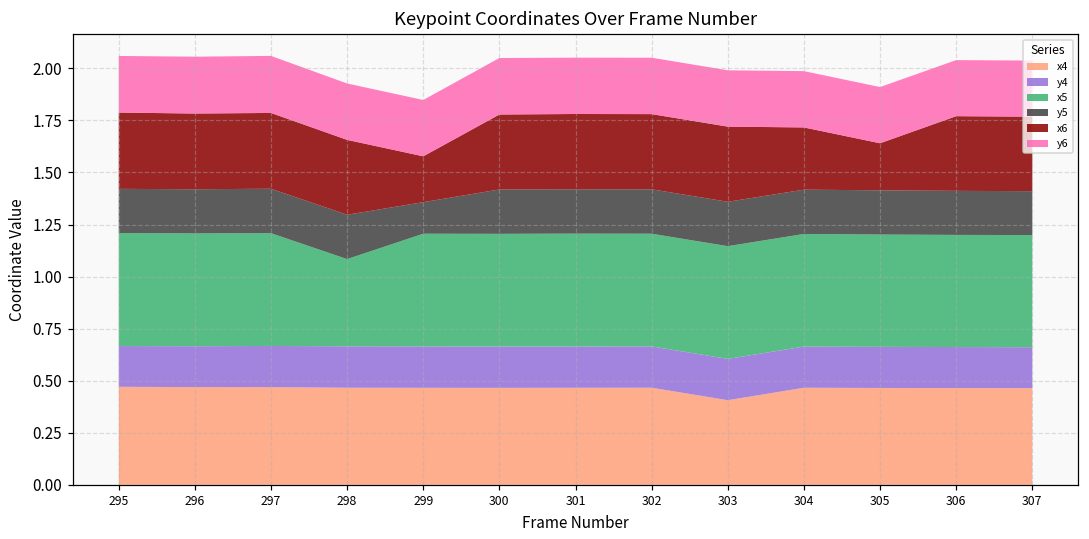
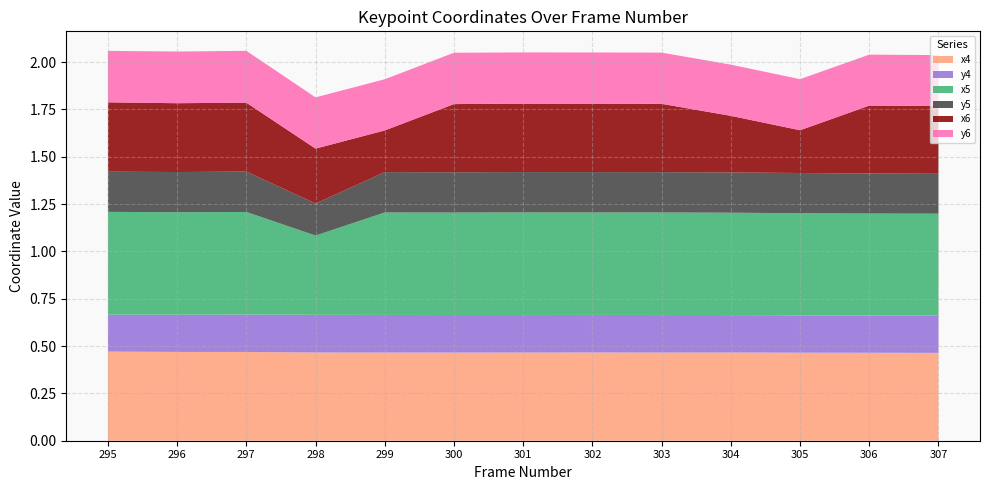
  {
    "x4": {
      "295": 0.47,
      "296": 0.47,
      "297": 0.47,
      "298": 0.47,
      "299": 0.47,
      "300": 0.47,
      "301": 0.47,
      "302": 0.47,
-     "303": 0.41,
+     "303": 0.47,
      "304": 0.47,
      "305": 0.47,
      "306": 0.46,
      "307": 0.46
    },
    "y4": {
      "295": 0.20,
      "296": 0.20,
      "297": 0.20,
      "298": 0.20,
      "299": 0.20,
      "300": 0.20,
      "301": 0.20,
      "302": 0.20,
      "303": 0.20,
      "304": 0.20,
      "305": 0.20,
      "306": 0.20,
      "307": 0.20
    },
    "x5": {
      "295": 0.54,
      "296": 0.54,
      "297": 0.54,
      "298": 0.42,
      "299": 0.54,
      "300": 0.54,
      "301": 0.54,
      "302": 0.54,
      "303": 0.54,
      "304": 0.54,
      "305": 0.54,
      "306": 0.54,
      "307": 0.54
    },
    "y5": {
      "295": 0.21,
      "296": 0.21,
      "297": 0.21,
-     "298": 0.21,
-     "299": 0.15,
+     "298": 0.17,
+     "299": 0.21,
      "300": 0.21,
      "301": 0.21,
      "302": 0.21,
      "303": 0.21,
      "304": 0.21,
      "305": 0.21,
      "306": 0.21,
      "307": 0.21
    },
    "x6": {
      "295": 0.37,
      "296": 0.36,
      "297": 0.36,
-     "298": 0.36,
+     "298": 0.29,
      "299": 0.22,
      "300": 0.36,
      "301": 0.36,
      "302": 0.36,
      "303": 0.36,
      "304": 0.30,
      "305": 0.23,
      "306": 0.36
    },
    "y6": {
      "295": 0.27,
      "296": 0.27,
      "297": 0.27,
      "298": 0.27,
      "299": 0.27,
      "300": 0.27,
      "301": 0.27,
      "302": 0.27,
      "303": 0.27,
      "304": 0.27,
      "305": 0.27,
      "306": 0.27
    }
  }
